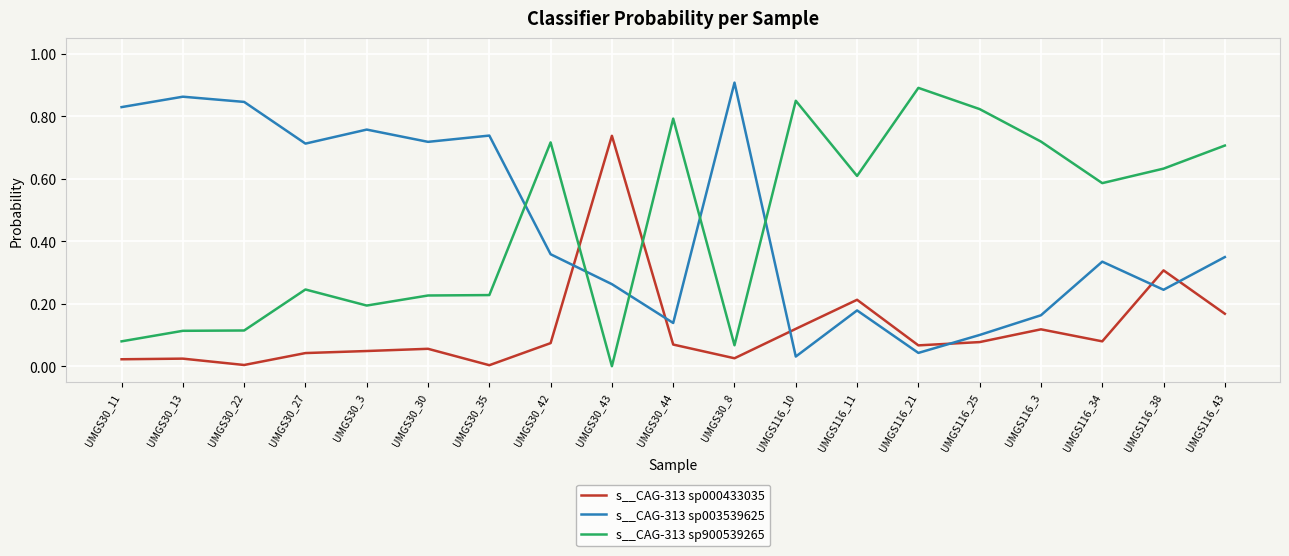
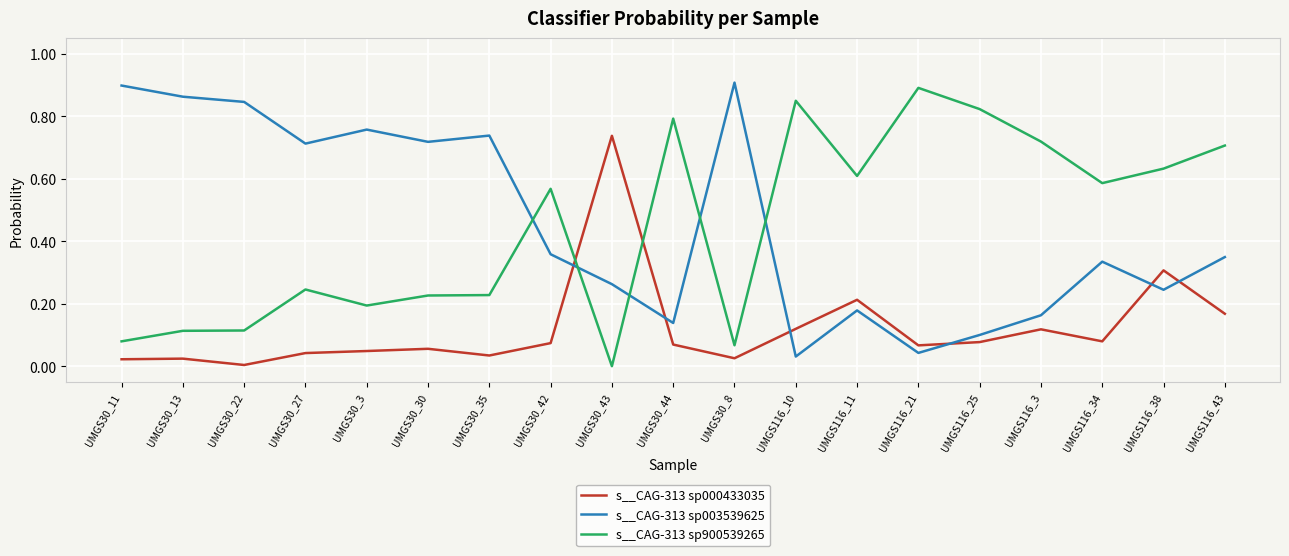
  {
    "s__CAG-313 sp000433035": {
      "UMGS30_11": 0.02,
      "UMGS30_13": 0.02,
      "UMGS30_22": 0.00,
      "UMGS30_27": 0.04,
      "UMGS30_3": 0.05,
      "UMGS30_30": 0.06,
-     "UMGS30_35": 0.00,
+     "UMGS30_35": 0.03,
      "UMGS30_42": 0.07,
      "UMGS30_43": 0.74,
      "UMGS30_44": 0.07,
      "UMGS30_8": 0.03,
      "UMGS116_10": 0.12,
      "UMGS116_11": 0.21,
      "UMGS116_21": 0.07,
      "UMGS116_25": 0.08,
      "UMGS116_3": 0.12,
      "UMGS116_34": 0.08,
      "UMGS116_38": 0.31,
      "UMGS116_43": 0.17
    },
    "s__CAG-313 sp003539625": {
-     "UMGS30_11": 0.83,
+     "UMGS30_11": 0.90,
      "UMGS30_13": 0.86,
      "UMGS30_22": 0.85,
      "UMGS30_27": 0.71,
      "UMGS30_3": 0.76,
      "UMGS30_30": 0.72,
      "UMGS30_35": 0.74,
      "UMGS30_42": 0.36,
      "UMGS30_43": 0.26,
      "UMGS30_44": 0.14,
      "UMGS30_8": 0.91,
      "UMGS116_10": 0.03,
      "UMGS116_11": 0.18,
      "UMGS116_21": 0.04,
      "UMGS116_25": 0.10,
      "UMGS116_3": 0.16,
      "UMGS116_34": 0.33,
      "UMGS116_38": 0.24,
      "UMGS116_43": 0.35
    },
    "s__CAG-313 sp900539265": {
      "UMGS30_11": 0.08,
      "UMGS30_13": 0.11,
      "UMGS30_22": 0.11,
      "UMGS30_27": 0.25,
      "UMGS30_3": 0.19,
      "UMGS30_30": 0.23,
      "UMGS30_35": 0.23,
-     "UMGS30_42": 0.72,
+     "UMGS30_42": 0.57,
      "UMGS30_43": 0.00,
      "UMGS30_44": 0.79,
      "UMGS30_8": 0.07,
      "UMGS116_10": 0.85,
      "UMGS116_11": 0.61,
      "UMGS116_21": 0.89,
      "UMGS116_25": 0.82,
      "UMGS116_3": 0.72,
      "UMGS116_34": 0.59,
      "UMGS116_38": 0.63,
      "UMGS116_43": 0.71
    }
  }
